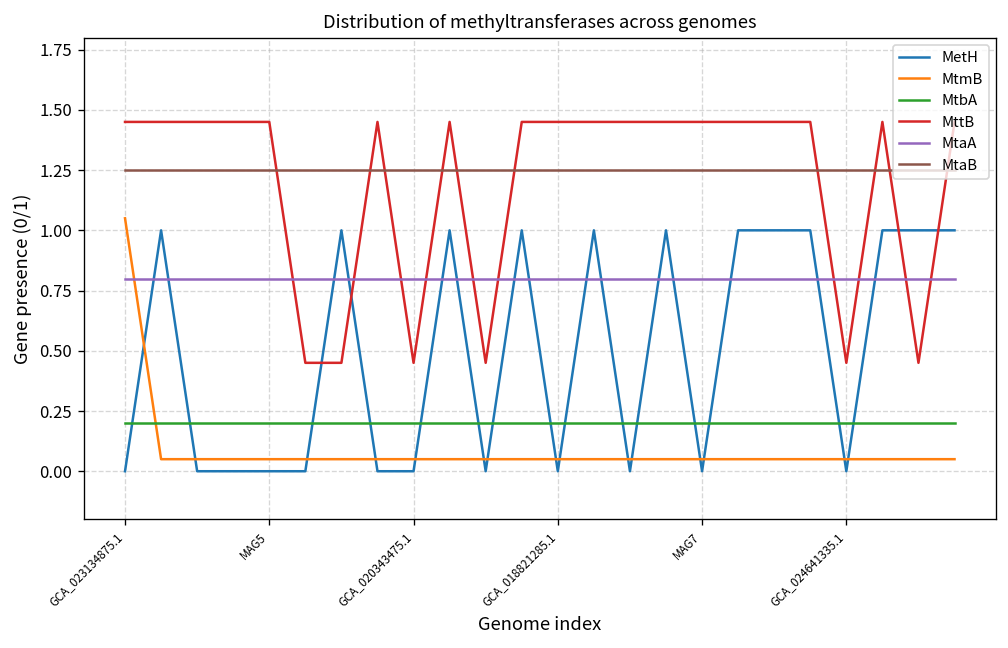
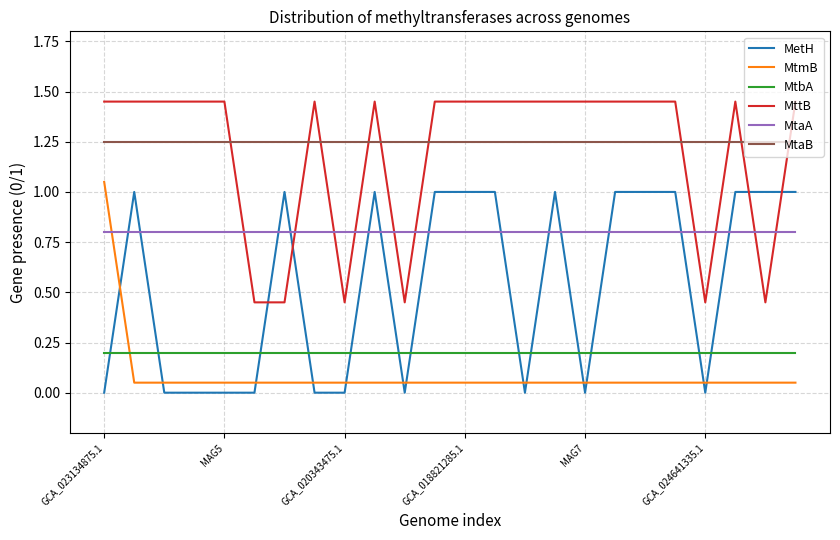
  {
    "MetH": {
      "GCA_023134875.1": 0,
      "MAG5": 0,
      "GCA_020343475.1": 0,
-     "GCA_018821285.1": 0,
+     "GCA_018821285.1": 1,
      "MAG7": 0,
      "GCA_024641335.1": 0
    },
    "MtmB": {
      "GCA_023134875.1": 1.05,
      "MAG5": 0.05,
      "GCA_020343475.1": 0.05,
      "GCA_018821285.1": 0.05,
      "MAG7": 0.05,
      "GCA_024641335.1": 0.05
    },
    "MtbA": {
      "GCA_023134875.1": 0.20,
      "MAG5": 0.20,
      "GCA_020343475.1": 0.20,
      "GCA_018821285.1": 0.20,
      "MAG7": 0.20,
      "GCA_024641335.1": 0.20
    },
    "MttB": {
      "GCA_023134875.1": 1.45,
      "MAG5": 1.45,
      "GCA_020343475.1": 0.45,
      "GCA_018821285.1": 1.45,
      "MAG7": 1.45,
      "GCA_024641335.1": 0.45
    },
    "MtaA": {
      "GCA_023134875.1": 0.80,
      "MAG5": 0.80,
      "GCA_020343475.1": 0.80,
      "GCA_018821285.1": 0.80,
      "MAG7": 0.80,
      "GCA_024641335.1": 0.80
    },
    "MtaB": {
      "GCA_023134875.1": 1.25,
      "MAG5": 1.25,
      "GCA_020343475.1": 1.25,
      "GCA_018821285.1": 1.25,
      "MAG7": 1.25,
      "GCA_024641335.1": 1.25
    }
  }
